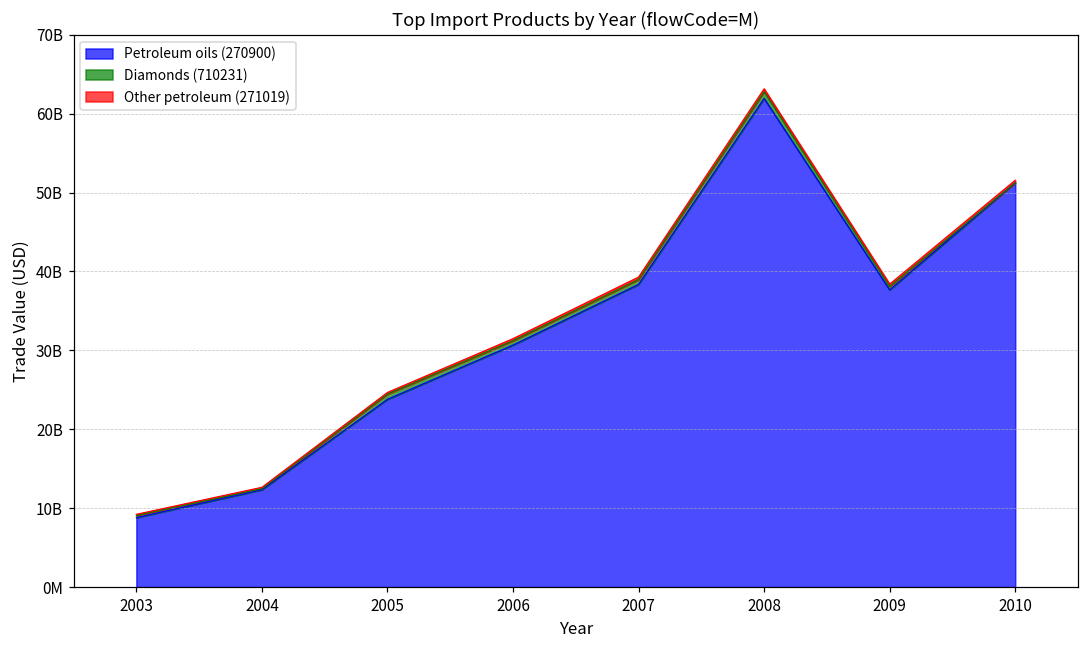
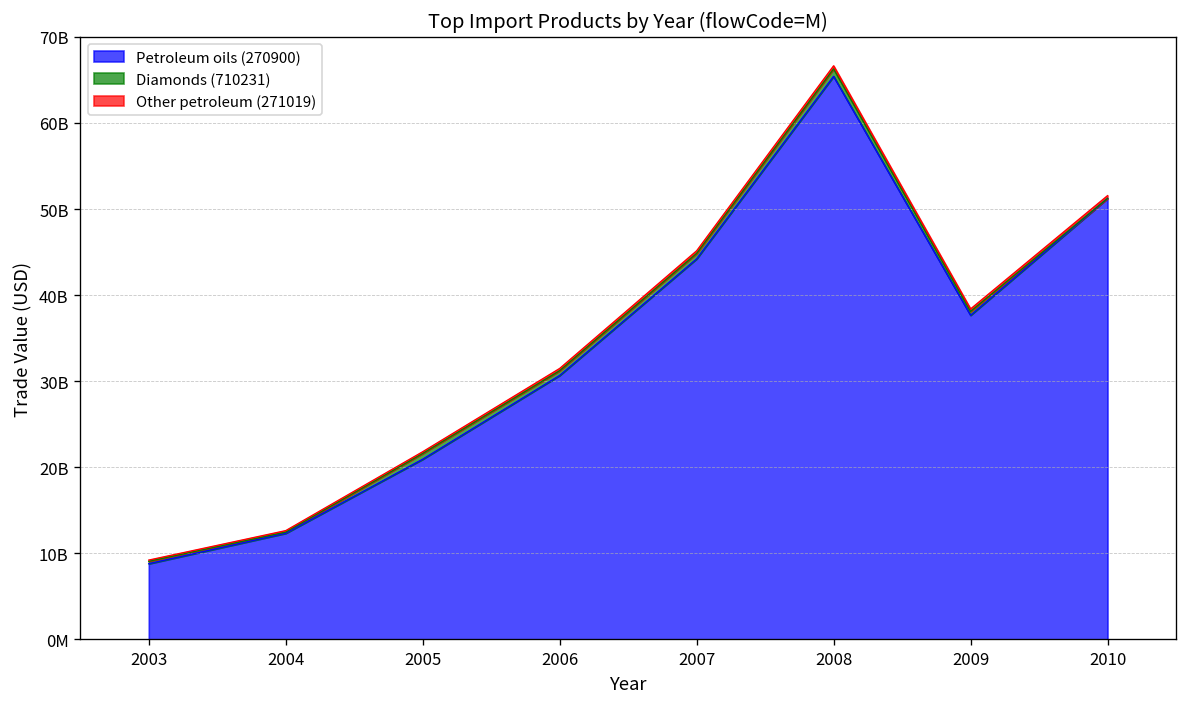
  {
    "Petroleum oils (270900)": {
-     "2005": 24000000000,
+     "2005": 21000000000,
      "2006": 31000000000,
-     "2007": 38000000000,
-     "2008": 62000000000,
+     "2007": 44000000000,
+     "2008": 65000000000,
      "2009": 38000000000
    }
  }
